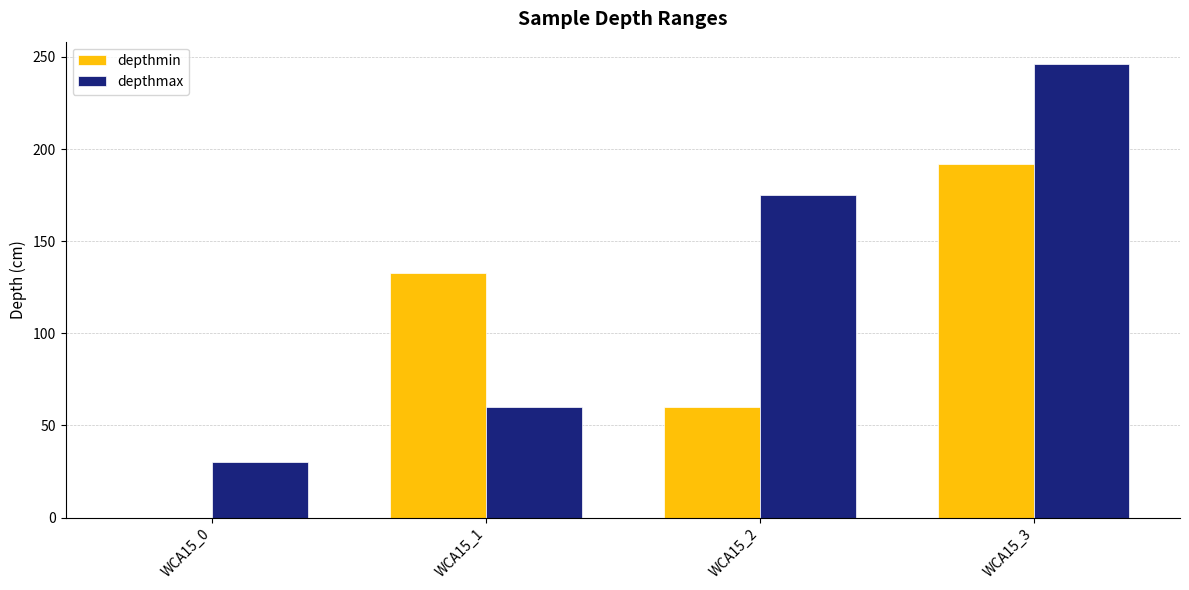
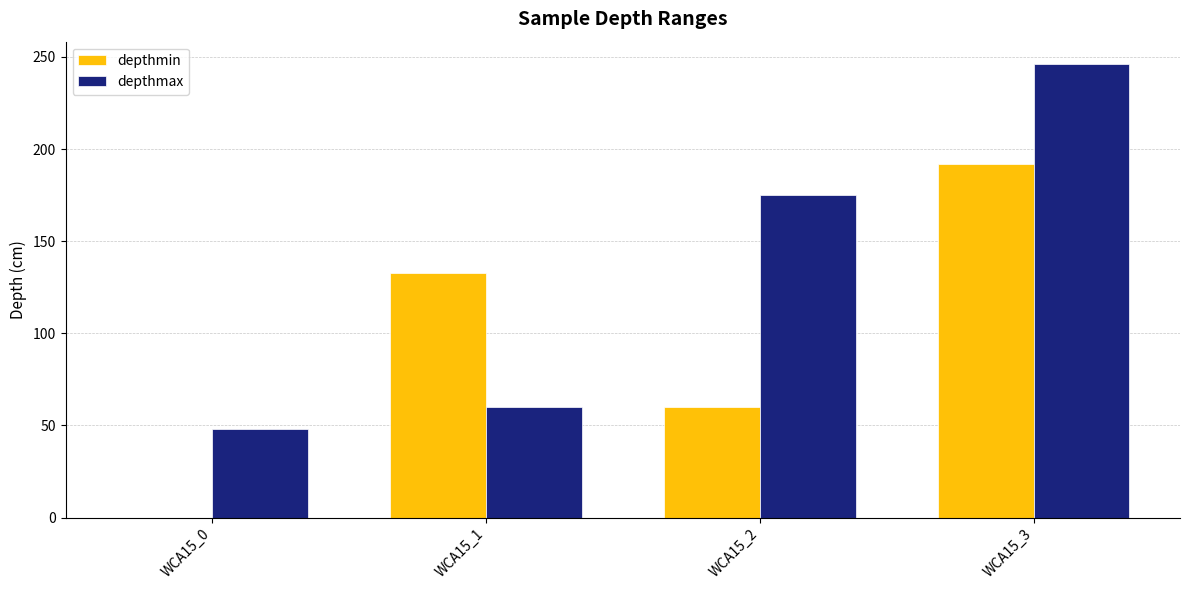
  {
    "depthmin": {
      "WCA15_0": 0,
      "WCA15_1": 133,
      "WCA15_2": 60,
      "WCA15_3": 192
    },
    "depthmax": {
-     "WCA15_0": 30,
+     "WCA15_0": 48,
      "WCA15_1": 60,
      "WCA15_2": 175,
      "WCA15_3": 246
    }
  }
